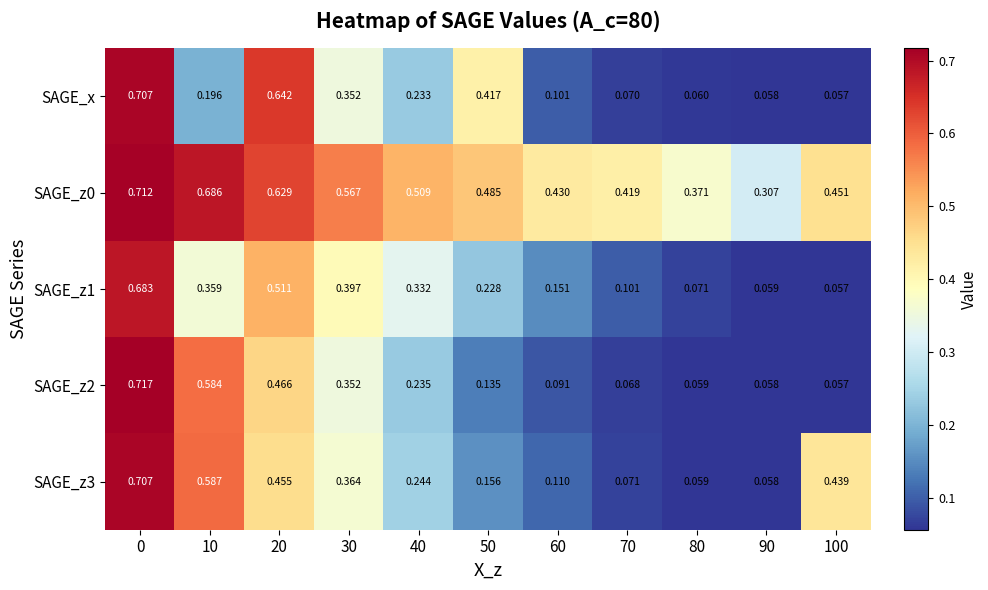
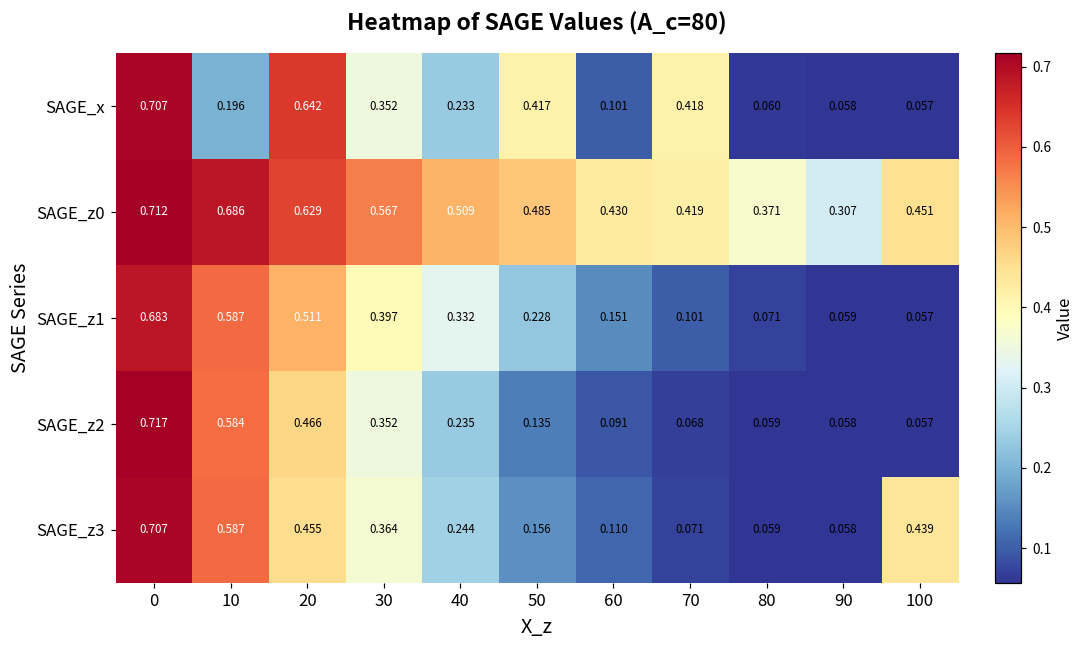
  {
    "SAGE_x": {
      "0": 0.707,
      "10": 0.196,
      "20": 0.642,
      "30": 0.352,
      "40": 0.233,
      "50": 0.417,
      "60": 0.101,
-     "70": 0.070,
+     "70": 0.418,
      "80": 0.060,
      "90": 0.058,
      "100": 0.057
    },
    "SAGE_z0": {
      "0": 0.712,
      "10": 0.686,
      "20": 0.629,
      "30": 0.567,
      "40": 0.509,
      "50": 0.485,
      "60": 0.430,
      "70": 0.419,
      "80": 0.371,
      "90": 0.307,
      "100": 0.451
    },
    "SAGE_z1": {
      "0": 0.683,
-     "10": 0.359,
+     "10": 0.587,
      "20": 0.511,
      "30": 0.397,
      "40": 0.332,
      "50": 0.228,
      "60": 0.151,
      "70": 0.101,
      "80": 0.071,
      "90": 0.059,
      "100": 0.057
    },
    "SAGE_z2": {
      "0": 0.717,
      "10": 0.584,
      "20": 0.466,
      "30": 0.352,
      "40": 0.235,
      "50": 0.135,
      "60": 0.091,
      "70": 0.068,
      "80": 0.059,
      "90": 0.058,
      "100": 0.057
    },
    "SAGE_z3": {
      "0": 0.707,
      "10": 0.587,
      "20": 0.455,
      "30": 0.364,
      "40": 0.244,
      "50": 0.156,
      "60": 0.110,
      "70": 0.071,
      "80": 0.059,
      "90": 0.058,
      "100": 0.439
    }
  }
